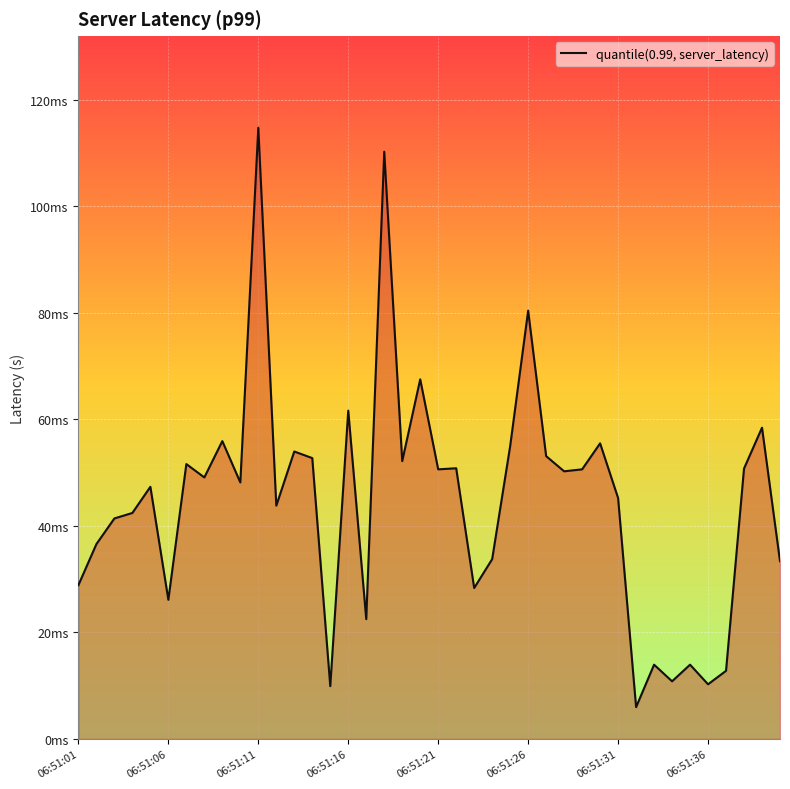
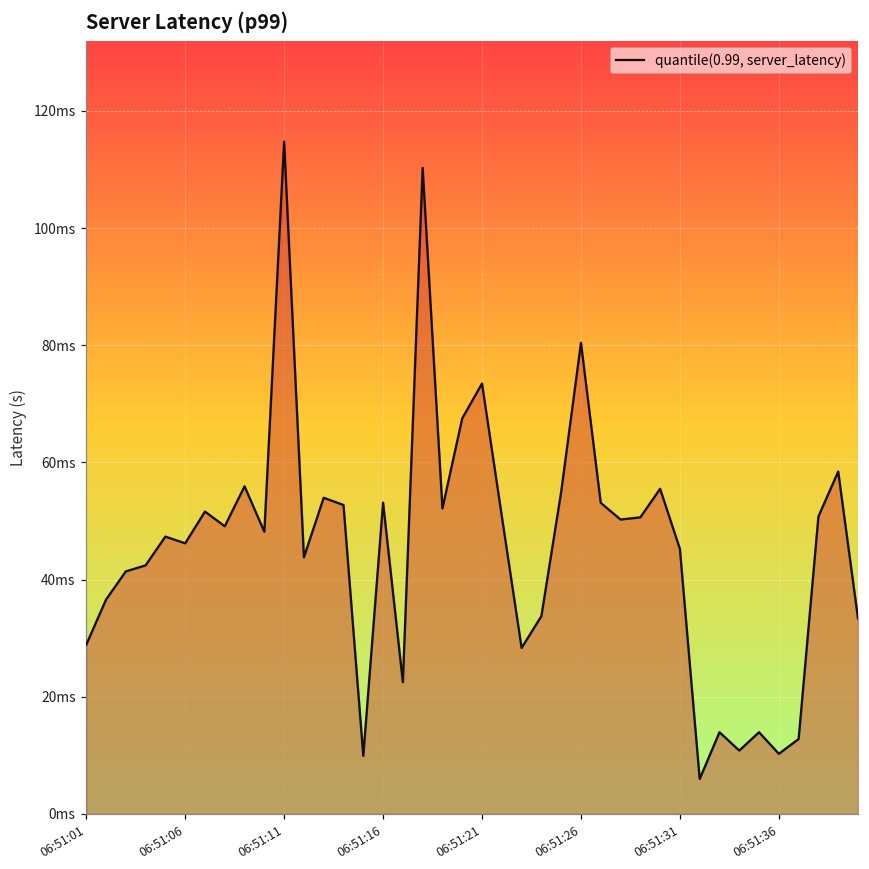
  {
    "06:51:01": "29ms",
-   "06:51:06": "26ms",
+   "06:51:06": "46ms",
    "06:51:11": "115ms",
-   "06:51:16": "62ms",
-   "06:51:21": "51ms",
+   "06:51:16": "53ms",
+   "06:51:21": "73ms",
    "06:51:26": "80ms",
    "06:51:31": "45ms",
    "06:51:36": "10ms"
  }
